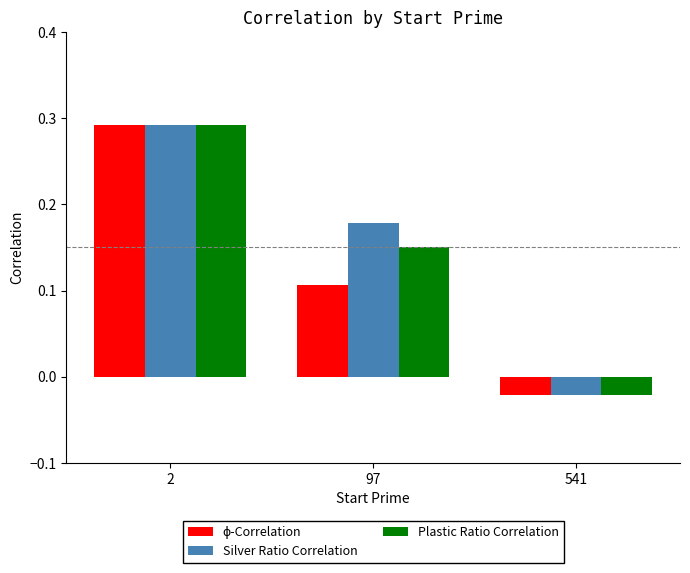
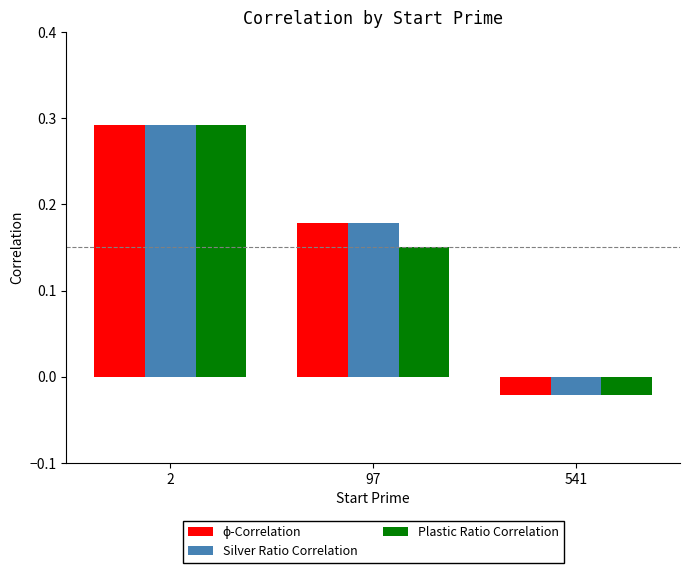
  {
    "ϕ-Correlation": {
      "2": 0.29,
-     "97": 0.11,
+     "97": 0.18,
      "541": -0.02
    },
    "Silver Ratio Correlation": {
      "2": 0.29,
      "97": 0.18,
      "541": -0.02
    },
    "Plastic Ratio Correlation": {
      "2": 0.29,
      "97": 0.15,
      "541": -0.02
    }
  }
